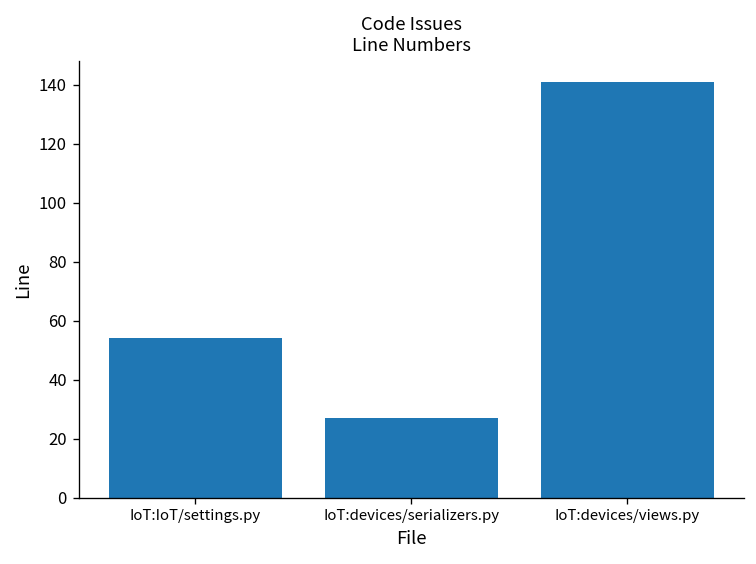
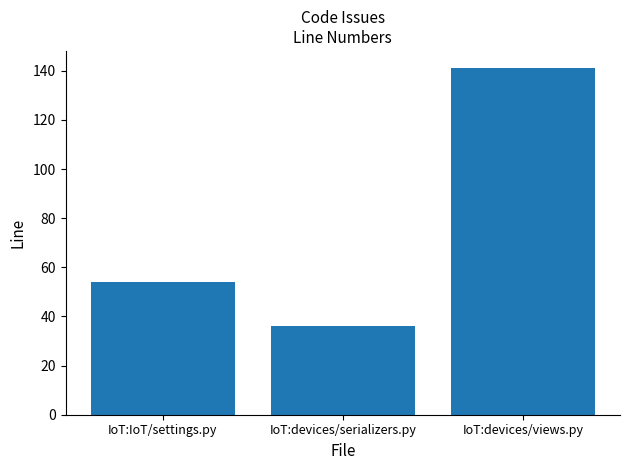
  {
    "IoT:IoT/settings.py": 54,
-   "IoT:devices/serializers.py": 27,
+   "IoT:devices/serializers.py": 36,
    "IoT:devices/views.py": 141
  }
